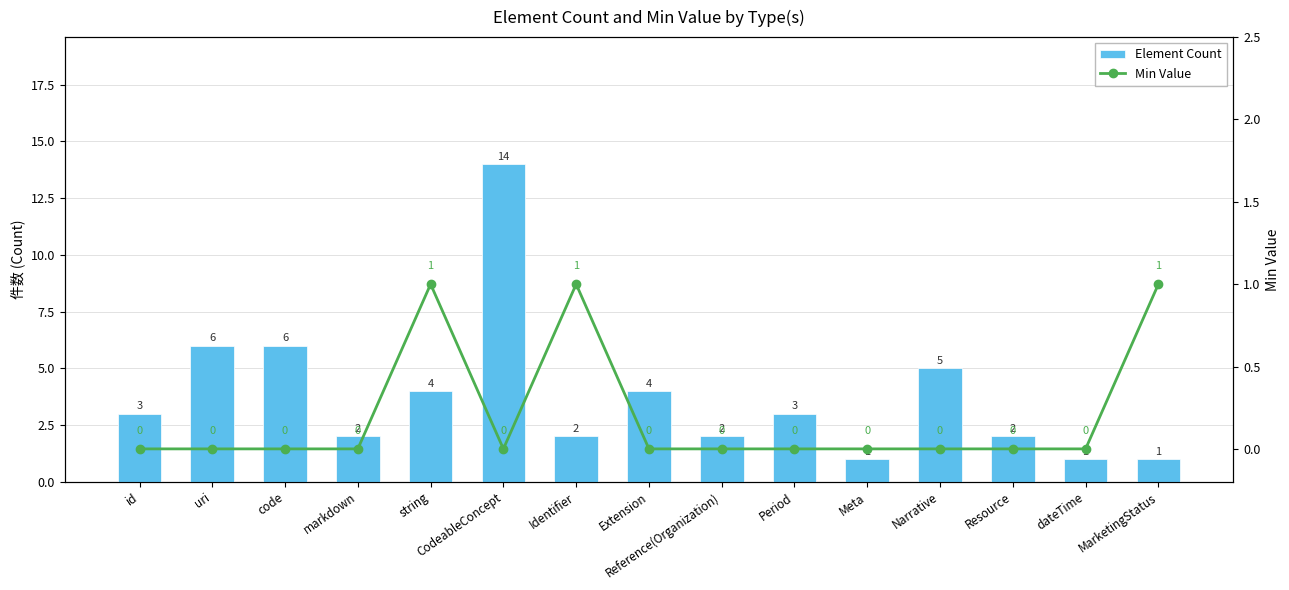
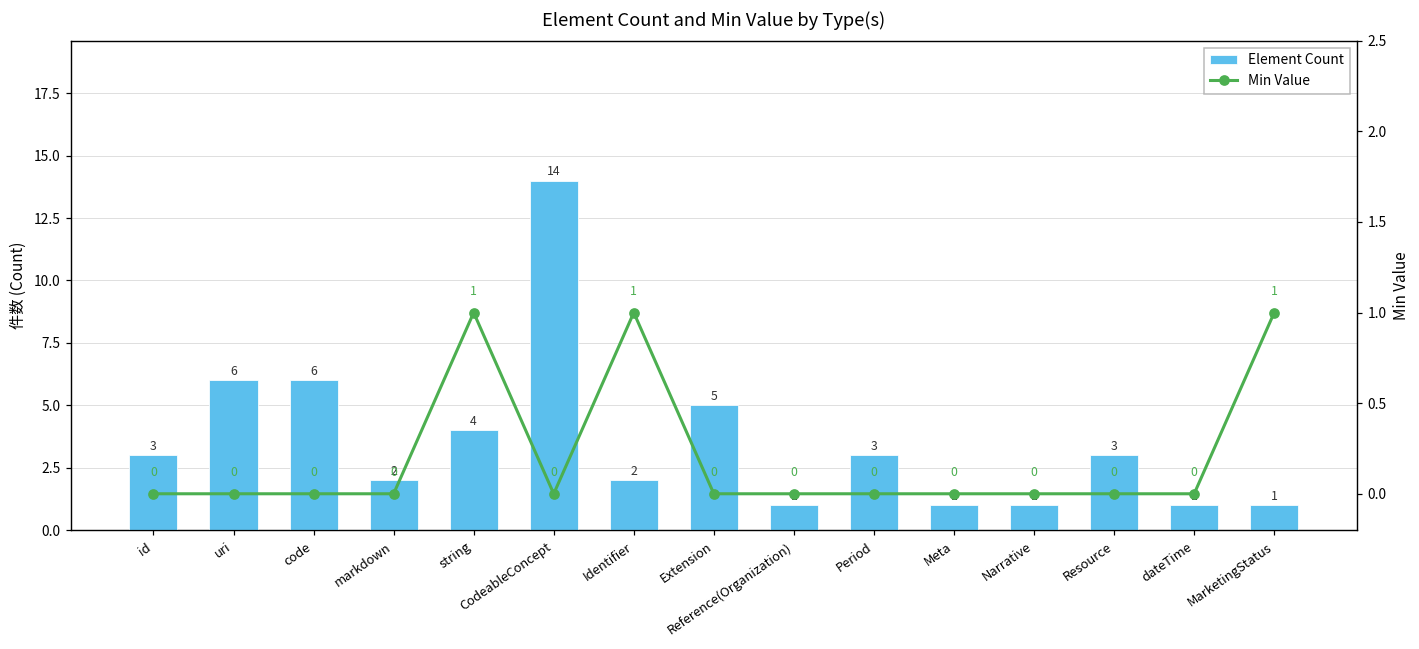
  {
    "Element Count": {
      "id": 3,
      "uri": 6,
      "code": 6,
      "string": 4,
      "CodeableConcept": 14,
      "Identifier": 2,
-     "Extension": 4,
-     "Reference(Organization)": 2,
+     "Extension": 5,
+     "Reference(Organization)": 1,
      "Period": 3,
-     "Narrative": 5,
-     "Resource": 2,
+     "Narrative": 1,
+     "Resource": 3,
      "MarketingStatus": 1
    },
    "Min Value": {
      "id": 0,
      "uri": 0,
      "code": 0,
      "string": 1,
      "CodeableConcept": 0,
      "Identifier": 1,
      "Extension": 0,
      "Reference(Organization)": 0,
      "Period": 0,
      "Meta": 0,
      "Narrative": 0,
      "Resource": 0,
      "dateTime": 0,
      "MarketingStatus": 1
    }
  }
